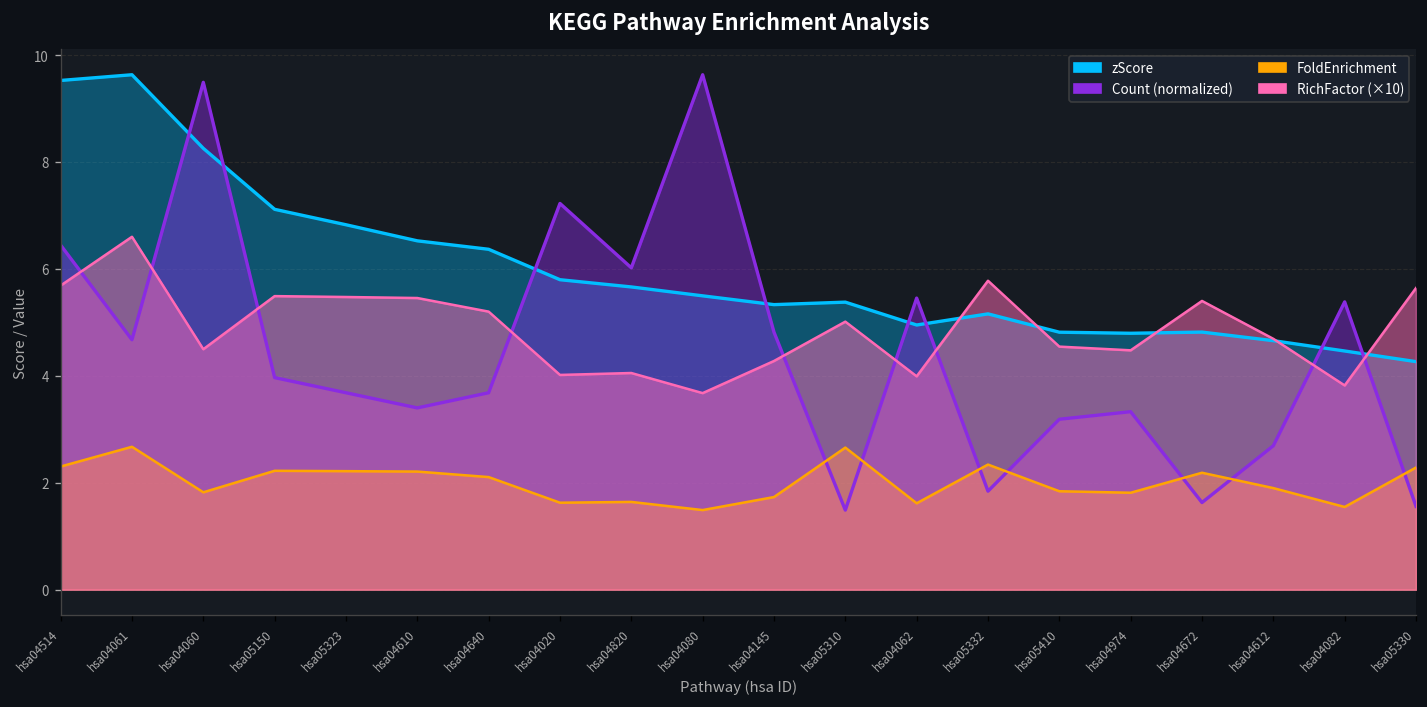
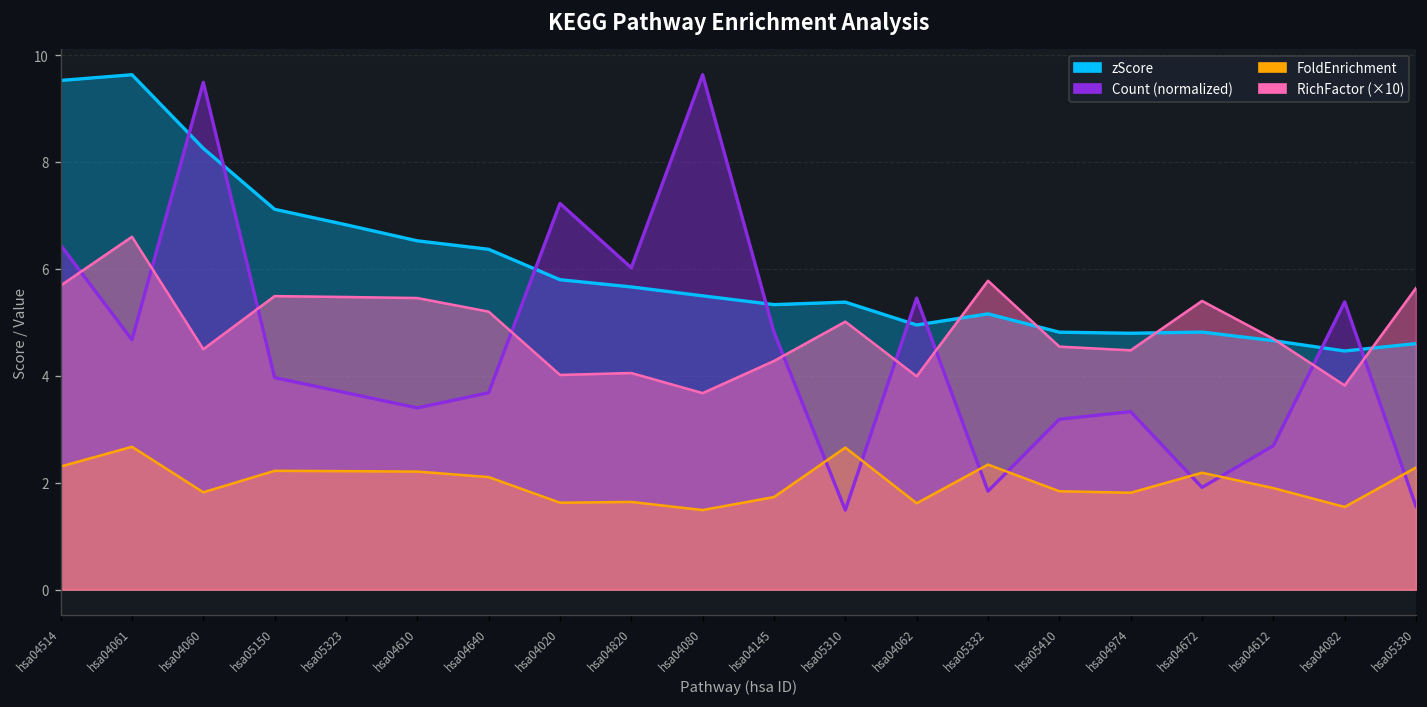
  {
    "zScore": {
      "hsa04514": 9.5,
      "hsa04061": 9.6,
      "hsa04060": 8.3,
      "hsa05150": 7.1,
      "hsa05323": 6.8,
      "hsa04610": 6.5,
      "hsa04640": 6.4,
      "hsa04020": 5.8,
      "hsa04820": 5.7,
      "hsa04080": 5.5,
      "hsa04145": 5.3,
      "hsa05310": 5.4,
      "hsa04062": 4.9,
      "hsa05332": 5.2,
      "hsa05410": 4.8,
      "hsa04974": 4.8,
      "hsa04672": 4.8,
      "hsa04082": 4.5,
-     "hsa05330": 4.3
+     "hsa05330": 4.6
    },
    "Count (normalized)": {
      "hsa04514": 6.4,
      "hsa04061": 4.7,
      "hsa04060": 9.5,
      "hsa05150": 4.0,
      "hsa05323": 3.7,
      "hsa04610": 3.4,
      "hsa04640": 3.7,
      "hsa04020": 7.2,
      "hsa04820": 6.0,
      "hsa04080": 9.6,
      "hsa04145": 4.8,
      "hsa05310": 1.5,
      "hsa04062": 5.5,
      "hsa05332": 1.8,
      "hsa05410": 3.2,
      "hsa04974": 3.3,
-     "hsa04672": 1.6,
+     "hsa04672": 1.9,
      "hsa04612": 2.7,
      "hsa04082": 5.4,
      "hsa05330": 1.6
    },
    "FoldEnrichment": {
      "hsa04514": 2.3,
      "hsa04061": 2.7,
      "hsa04060": 1.8,
      "hsa05150": 2.2,
      "hsa05323": 2.2,
      "hsa04610": 2.2,
      "hsa04640": 2.1,
      "hsa04020": 1.6,
      "hsa04820": 1.6,
      "hsa04080": 1.5,
      "hsa04145": 1.7,
      "hsa05310": 2.7,
      "hsa04062": 1.6,
      "hsa05332": 2.3,
      "hsa05410": 1.8,
      "hsa04974": 1.8,
      "hsa04672": 2.2,
      "hsa04612": 1.9,
      "hsa04082": 1.5,
      "hsa05330": 2.3
    },
    "RichFactor (×10)": {
      "hsa04514": 5.7,
      "hsa04061": 6.6,
      "hsa04060": 4.5,
      "hsa05150": 5.5,
      "hsa05323": 5.5,
      "hsa04610": 5.5,
      "hsa04640": 5.2,
      "hsa04020": 4.0,
      "hsa04820": 4.1,
      "hsa04080": 3.7,
      "hsa04145": 4.3,
      "hsa05310": 5.0,
      "hsa04062": 4.0,
      "hsa05332": 5.8,
      "hsa05410": 4.5,
      "hsa04974": 4.5,
      "hsa04672": 5.4,
      "hsa04082": 3.8,
      "hsa05330": 5.6
    }
  }
